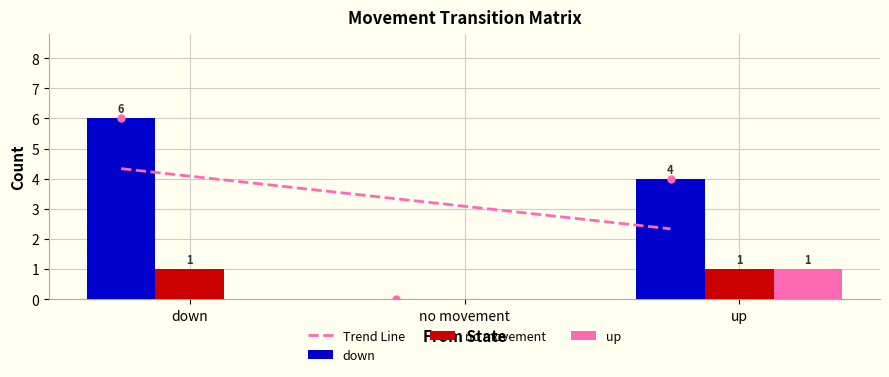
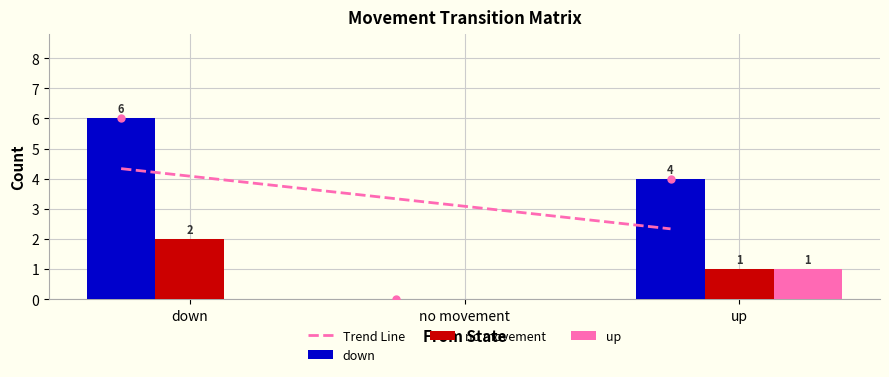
  {
    "down": {
      "down": 6,
      "up": 4
    },
    "no movement": {
-     "down": 1,
+     "down": 2,
      "up": 1
    }
  }
